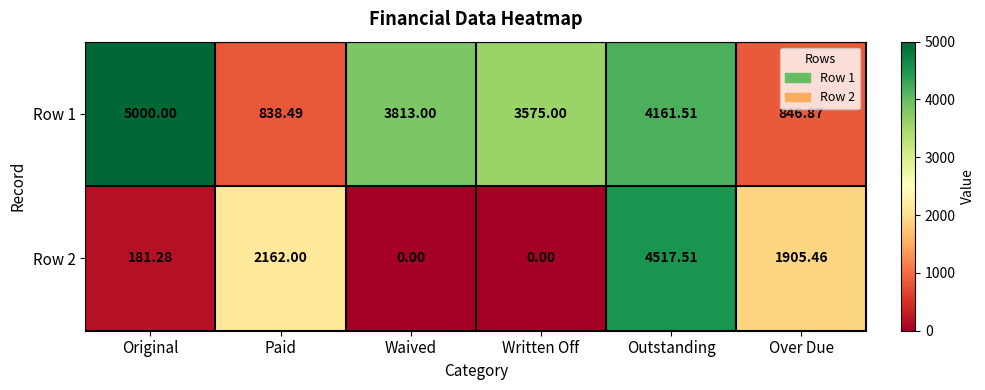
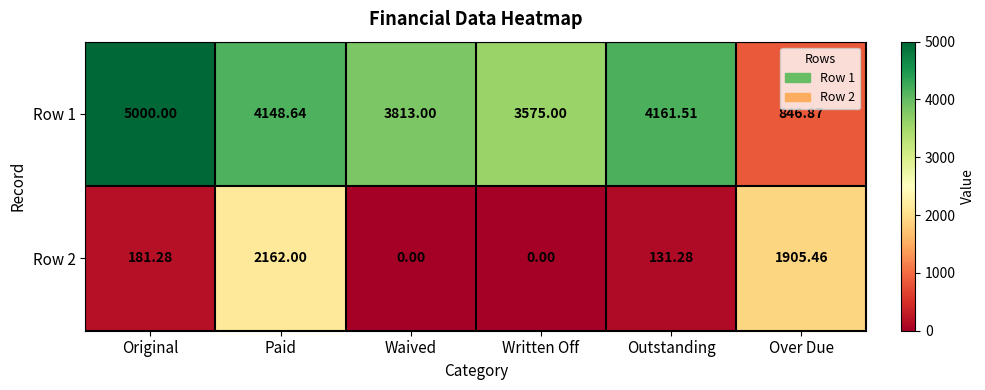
  {
    "Row 1": {
      "Original": 5000.00,
-     "Paid": 838.49,
+     "Paid": 4148.64,
      "Waived": 3813.00,
      "Written Off": 3575.00,
      "Outstanding": 4161.51
    },
    "Row 2": {
      "Original": 181.28,
      "Paid": 2162.00,
      "Waived": 0.00,
      "Written Off": 0.00,
-     "Outstanding": 4517.51,
+     "Outstanding": 131.28,
      "Over Due": 1905.46
    }
  }
